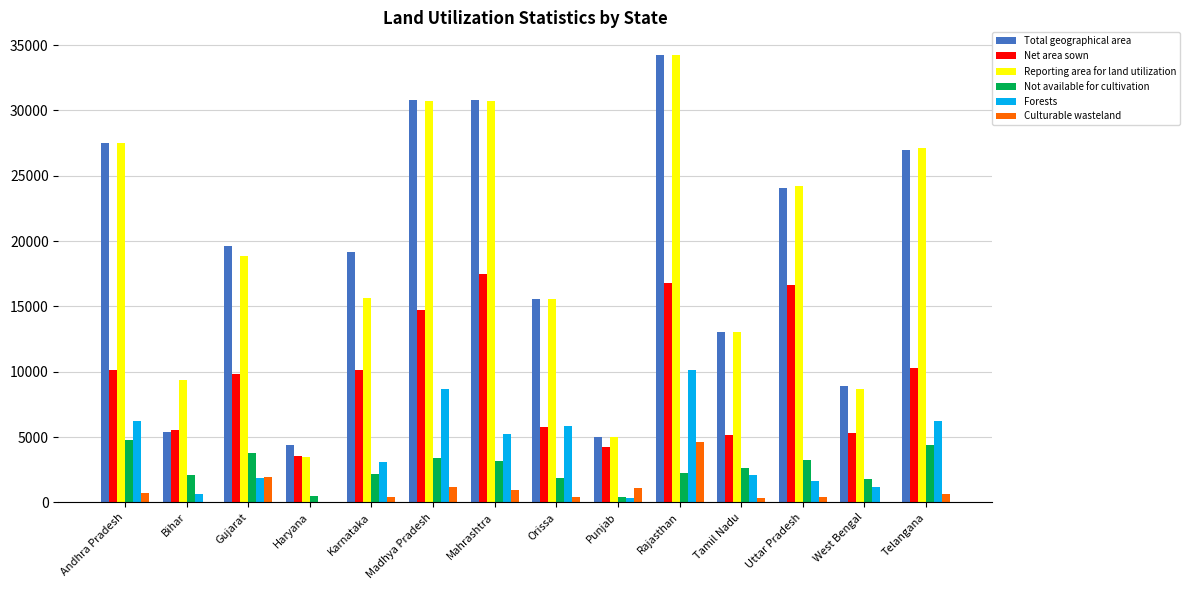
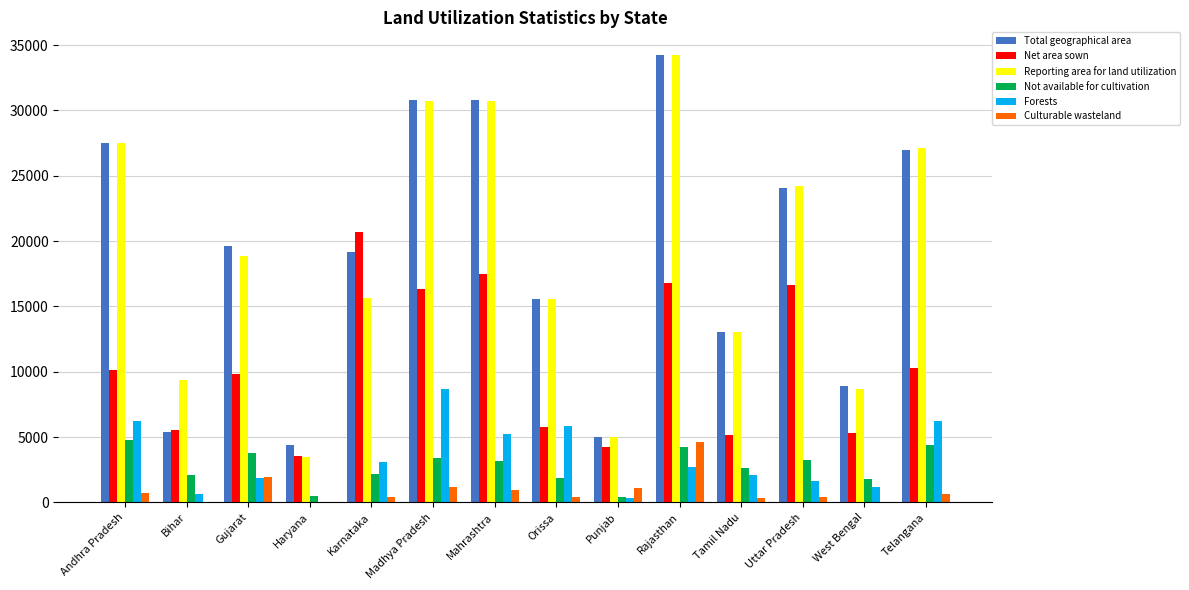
  {
    "Total geographical area": {
      "Andhra Pradesh": 27500,
      "Bihar": 5400,
      "Gujarat": 19600,
      "Haryana": 4400,
      "Karnataka": 19200,
      "Madhya Pradesh": 30800,
      "Mahrashtra": 30800,
      "Orissa": 15600,
      "Punjab": 5000,
      "Rajasthan": 34200,
      "Tamil Nadu": 13000,
      "Uttar Pradesh": 24100,
      "West Bengal": 8900,
      "Telangana": 27000
    },
    "Net area sown": {
      "Andhra Pradesh": 10100,
      "Bihar": 5600,
      "Gujarat": 9900,
      "Haryana": 3600,
-     "Karnataka": 10100,
-     "Madhya Pradesh": 14700,
+     "Karnataka": 20700,
+     "Madhya Pradesh": 16300,
      "Mahrashtra": 17500,
      "Orissa": 5700,
      "Punjab": 4200,
      "Rajasthan": 16800,
      "Tamil Nadu": 5100,
      "Uttar Pradesh": 16600,
      "West Bengal": 5300,
      "Telangana": 10300
    },
    "Reporting area for land utilization": {
      "Andhra Pradesh": 27500,
      "Bihar": 9400,
      "Gujarat": 18900,
      "Haryana": 3400,
      "Karnataka": 15600,
      "Madhya Pradesh": 30800,
      "Mahrashtra": 30800,
      "Orissa": 15600,
      "Punjab": 5000,
      "Rajasthan": 34300,
      "Tamil Nadu": 13000,
      "Uttar Pradesh": 24200,
      "West Bengal": 8700,
      "Telangana": 27100
    },
    "Not available for cultivation": {
      "Andhra Pradesh": 4800,
      "Bihar": 2100,
      "Gujarat": 3800,
      "Haryana": 500,
      "Karnataka": 2200,
      "Madhya Pradesh": 3400,
      "Mahrashtra": 3100,
      "Orissa": 1800,
      "Punjab": 500,
-     "Rajasthan": 2200,
+     "Rajasthan": 4300,
      "Tamil Nadu": 2700,
      "Uttar Pradesh": 3200,
      "West Bengal": 1800,
      "Telangana": 4400
    },
    "Forests": {
      "Andhra Pradesh": 6200,
      "Bihar": 600,
      "Gujarat": 1900,
      "Karnataka": 3100,
      "Madhya Pradesh": 8700,
      "Mahrashtra": 5200,
      "Orissa": 5800,
      "Punjab": 300,
-     "Rajasthan": 10100,
+     "Rajasthan": 2700,
      "Tamil Nadu": 2100,
      "Uttar Pradesh": 1700,
      "West Bengal": 1200,
      "Telangana": 6200
    },
    "Culturable wasteland": {
      "Andhra Pradesh": 700,
      "Gujarat": 2000,
      "Karnataka": 400,
      "Madhya Pradesh": 1200,
      "Mahrashtra": 900,
      "Orissa": 400,
      "Punjab": 1100,
      "Rajasthan": 4600,
      "Tamil Nadu": 400,
      "Uttar Pradesh": 400,
      "Telangana": 600
    }
  }
